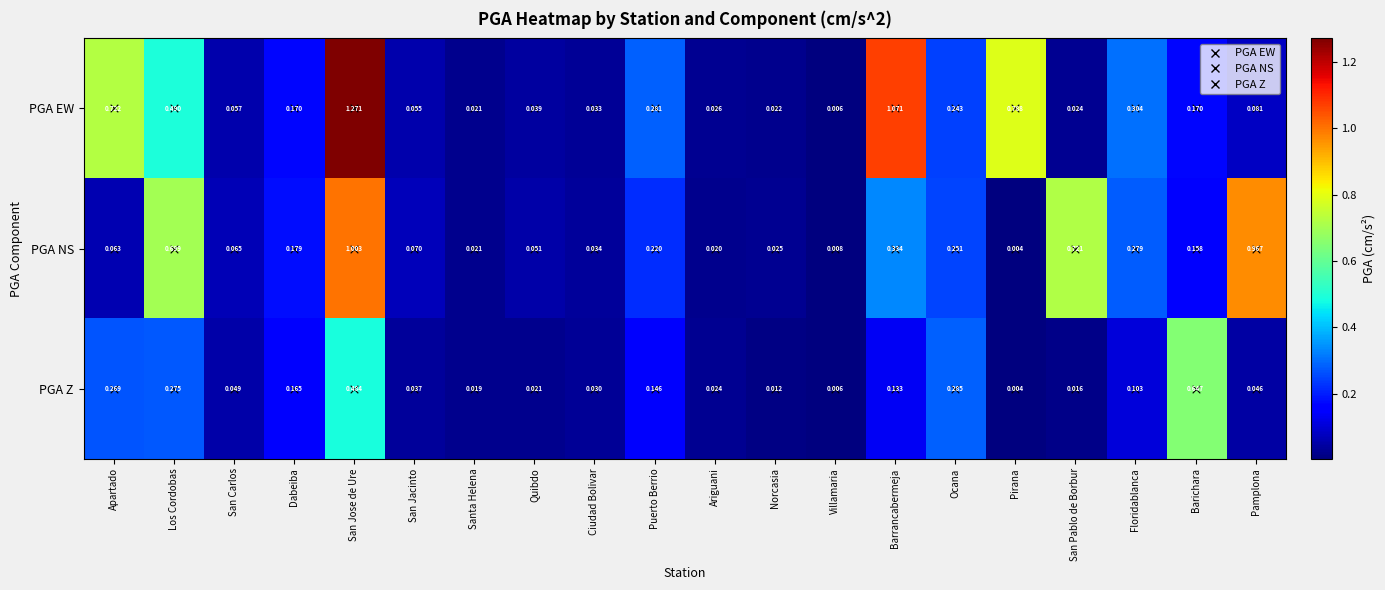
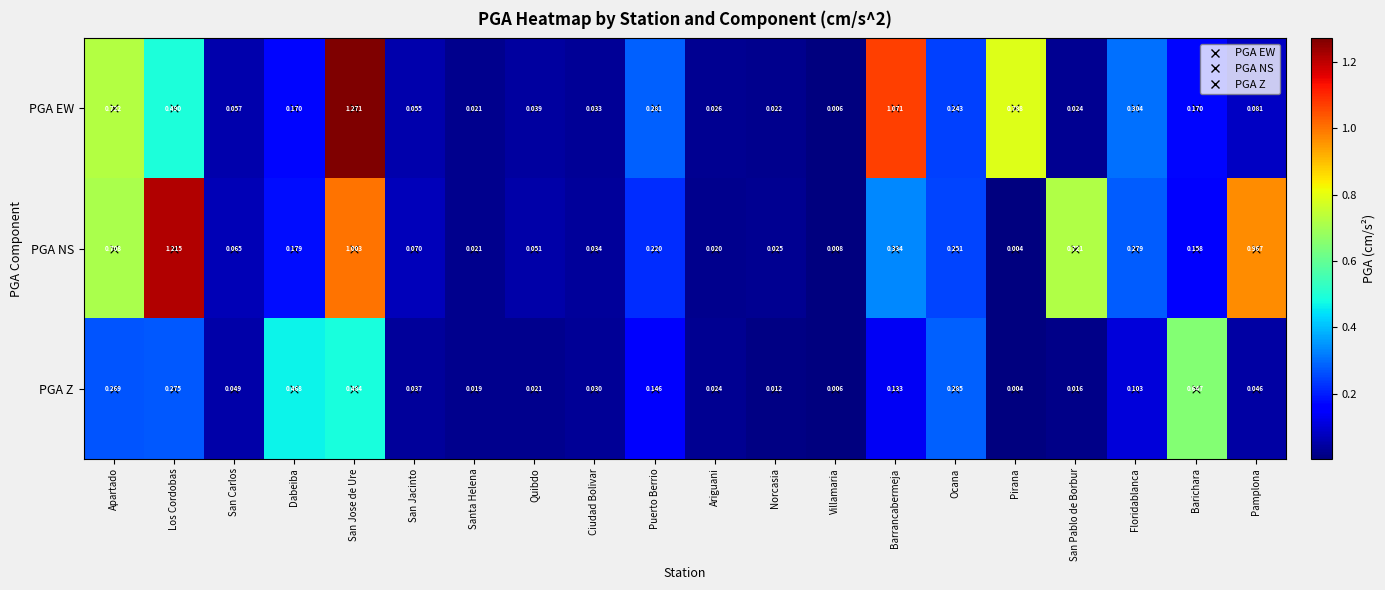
  {
    "PGA NS": {
-     "Apartado": 0.063,
-     "Los Cordobas": 0.699
+     "Apartado": 0.708,
+     "Los Cordobas": 1.215
    },
    "PGA Z": {
-     "Dabeiba": 0.165
+     "Dabeiba": 0.468
    }
  }
